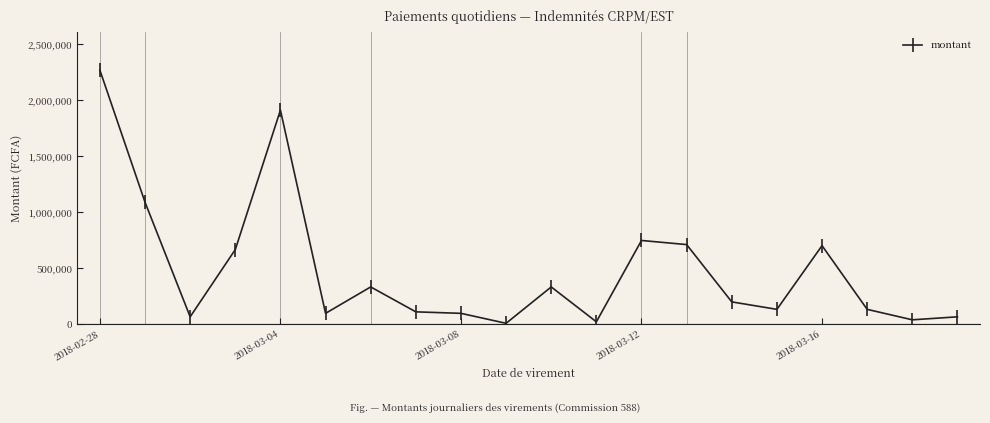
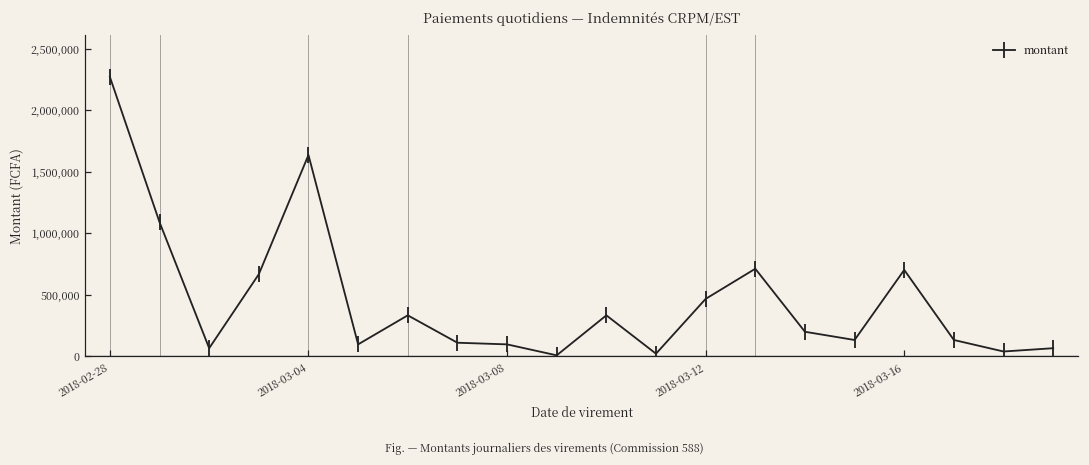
  {
    "2018-02-28": "2,270,000",
-   "2018-03-04": "1,910,000",
+   "2018-03-04": "1,640,000",
    "2018-03-08": "100,000",
-   "2018-03-12": "750,000",
+   "2018-03-12": "470,000",
    "2018-03-16": "700,000"
  }
